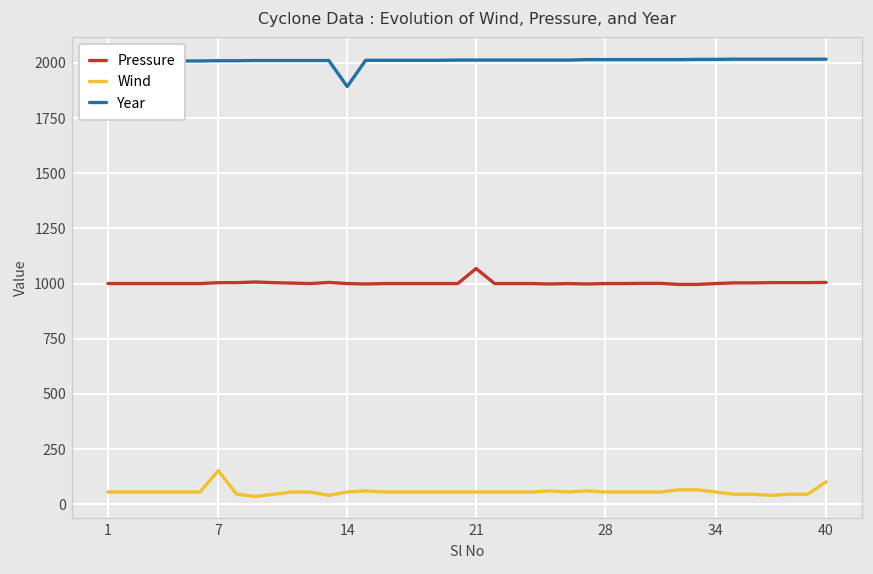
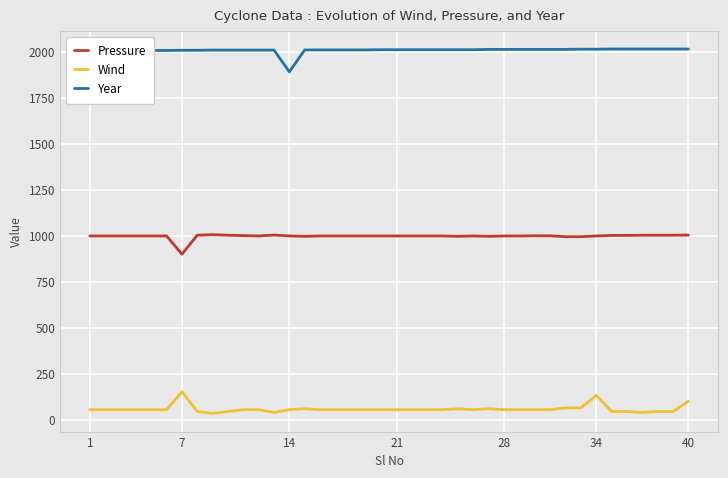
  {
    "Pressure": {
      "1": 1000,
-     "7": 1000,
+     "7": 900,
      "14": 1000,
-     "21": 1070,
+     "21": 1000,
      "28": 1000,
      "34": 1000,
      "40": 1010
    },
    "Wind": {
      "1": 60,
      "7": 150,
      "14": 60,
      "21": 60,
      "28": 60,
-     "34": 60,
+     "34": 130,
      "40": 100
    },
    "Year": {
      "7": 2010,
      "14": 1890,
      "21": 2010,
      "28": 2020,
      "34": 2020,
      "40": 2020
    }
  }
